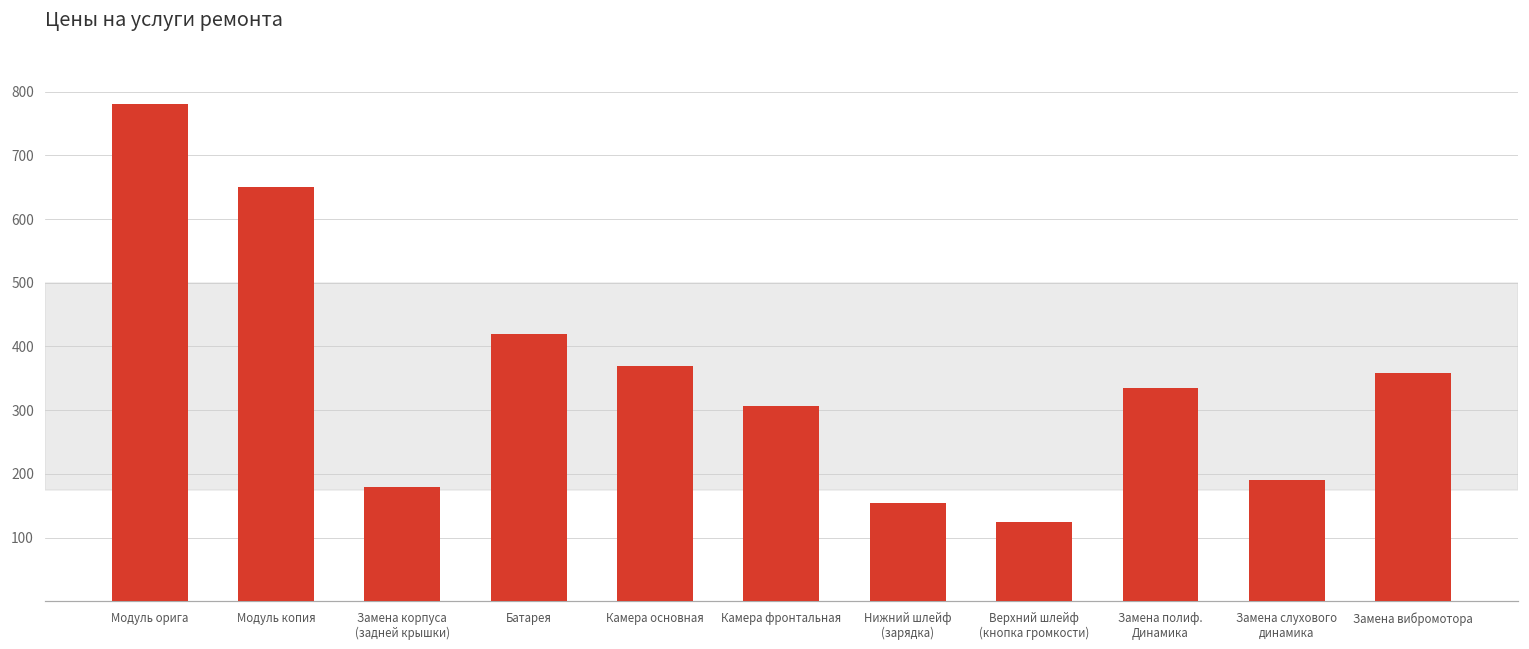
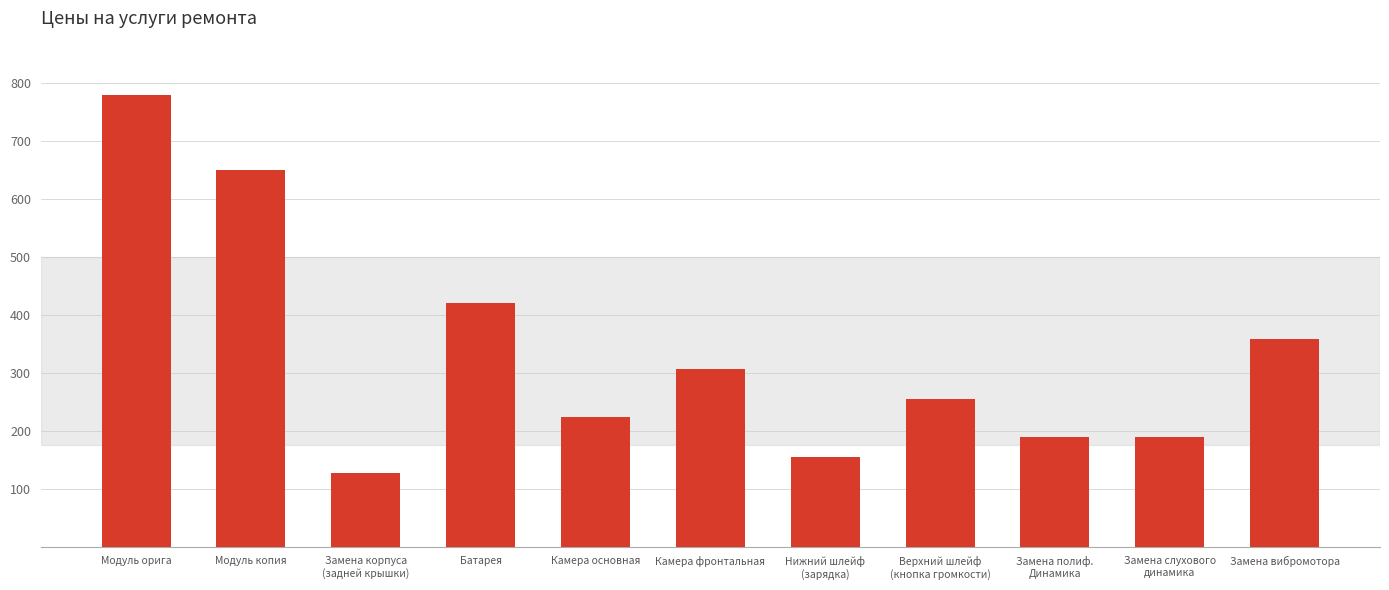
  {
    "Модуль орига": 780,
    "Модуль копия": 650,
-   "Замена корпуса (задней крышки)": 180,
+   "Замена корпуса (задней крышки)": 130,
    "Батарея": 420,
-   "Камера основная": 370,
+   "Камера основная": 220,
    "Камера фронтальная": 310,
    "Нижний шлейф (зарядка)": 160,
-   "Верхний шлейф (кнопка громкости)": 130,
-   "Замена полиф. Динамика": 340,
+   "Верхний шлейф (кнопка громкости)": 260,
+   "Замена полиф. Динамика": 190,
    "Замена слухового динамика": 190,
    "Замена вибромотора": 360
  }
